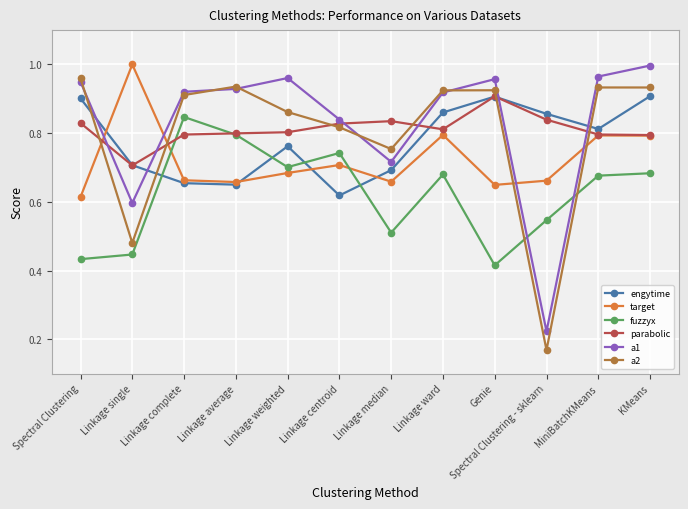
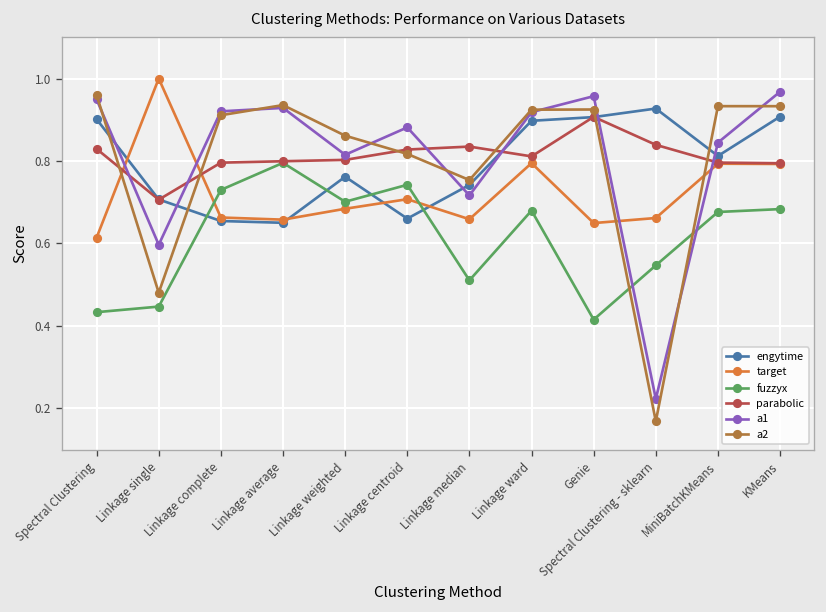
  {
    "engytime": {
      "Spectral Clustering": 0.90,
      "Linkage complete": 0.65,
      "Linkage average": 0.65,
      "Linkage weighted": 0.76,
-     "Linkage centroid": 0.62,
-     "Linkage median": 0.69,
-     "Linkage ward": 0.86,
-     "Spectral Clustering - sklearn": 0.86,
+     "Linkage centroid": 0.66,
+     "Linkage median": 0.74,
+     "Linkage ward": 0.90,
+     "Spectral Clustering - sklearn": 0.93,
      "MiniBatchKMeans": 0.81,
      "KMeans": 0.91
    },
    "fuzzyx": {
      "Spectral Clustering": 0.43,
      "Linkage single": 0.45,
-     "Linkage complete": 0.85,
+     "Linkage complete": 0.73,
      "Linkage weighted": 0.70,
      "Linkage centroid": 0.74,
      "Linkage median": 0.51,
      "Linkage ward": 0.68,
      "Genie": 0.42,
      "Spectral Clustering - sklearn": 0.55,
      "MiniBatchKMeans": 0.68,
      "KMeans": 0.68
    },
    "a1": {
      "Spectral Clustering": 0.95,
      "Linkage single": 0.60,
      "Linkage complete": 0.92,
-     "Linkage weighted": 0.96,
-     "Linkage centroid": 0.84,
+     "Linkage weighted": 0.82,
+     "Linkage centroid": 0.88,
      "Linkage median": 0.72,
      "Genie": 0.96,
      "Spectral Clustering - sklearn": 0.22,
-     "MiniBatchKMeans": 0.96,
-     "KMeans": 1.00
+     "MiniBatchKMeans": 0.84,
+     "KMeans": 0.97
    }
  }
